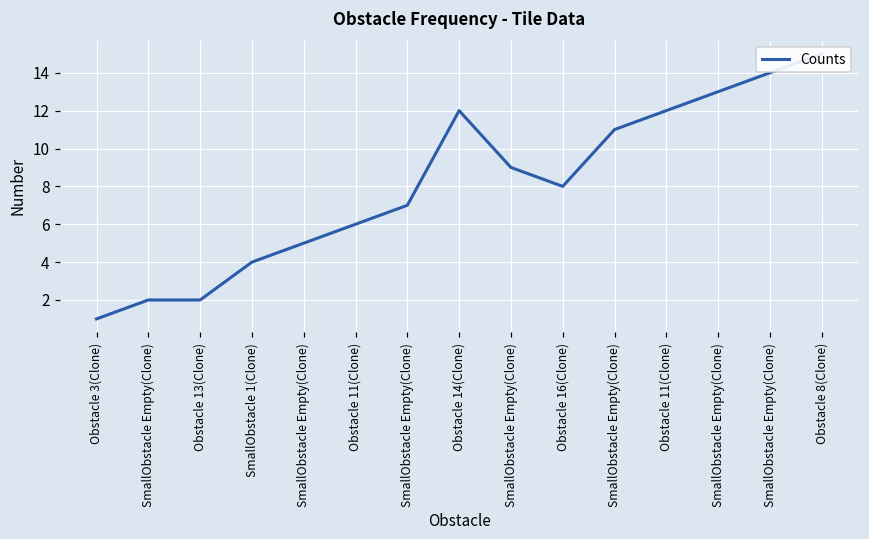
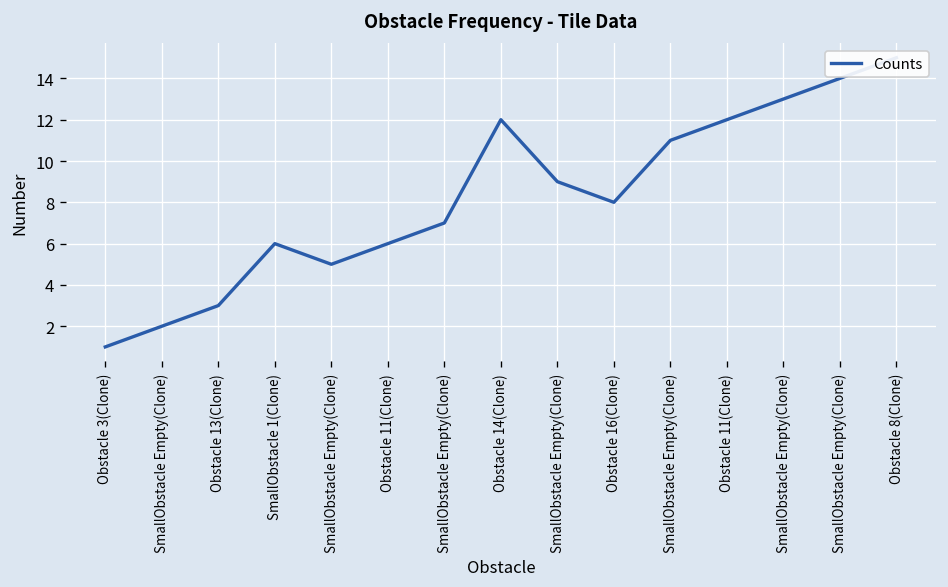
  {
    "Obstacle 3(Clone)": 1,
-   "Obstacle 13(Clone)": 2,
-   "SmallObstacle 1(Clone)": 4,
+   "Obstacle 13(Clone)": 3,
+   "SmallObstacle 1(Clone)": 6,
    "Obstacle 14(Clone)": 12,
    "Obstacle 16(Clone)": 8
  }
